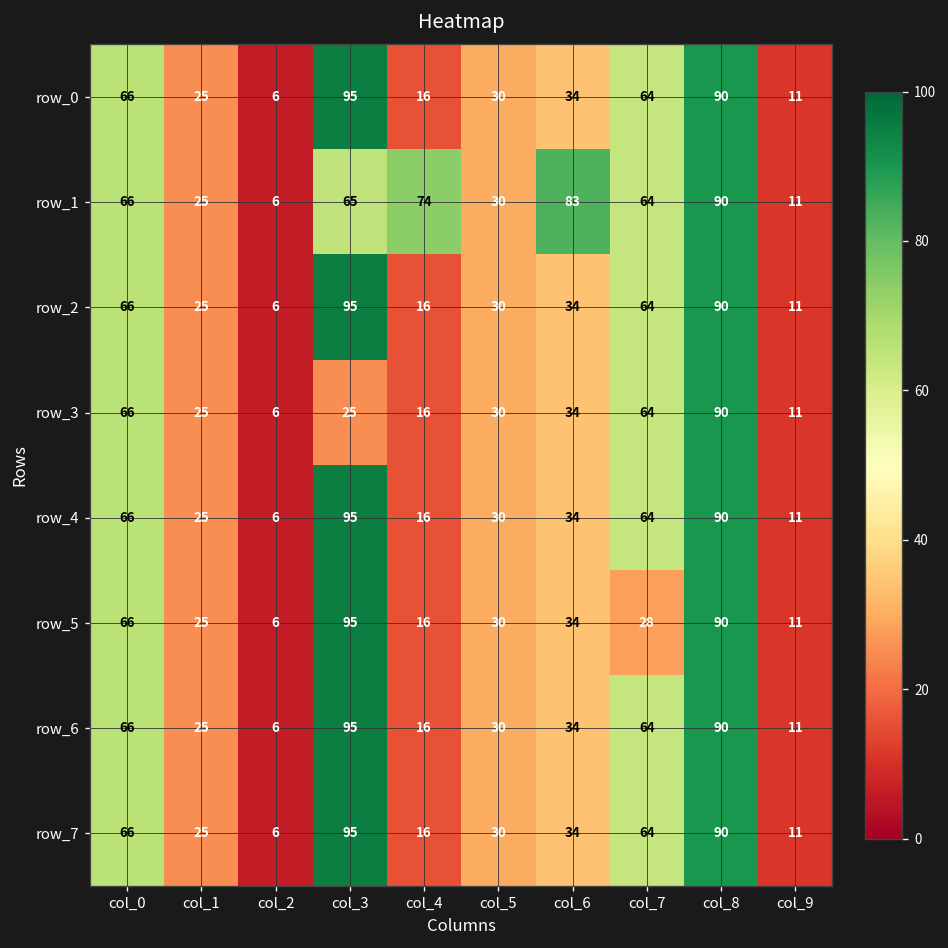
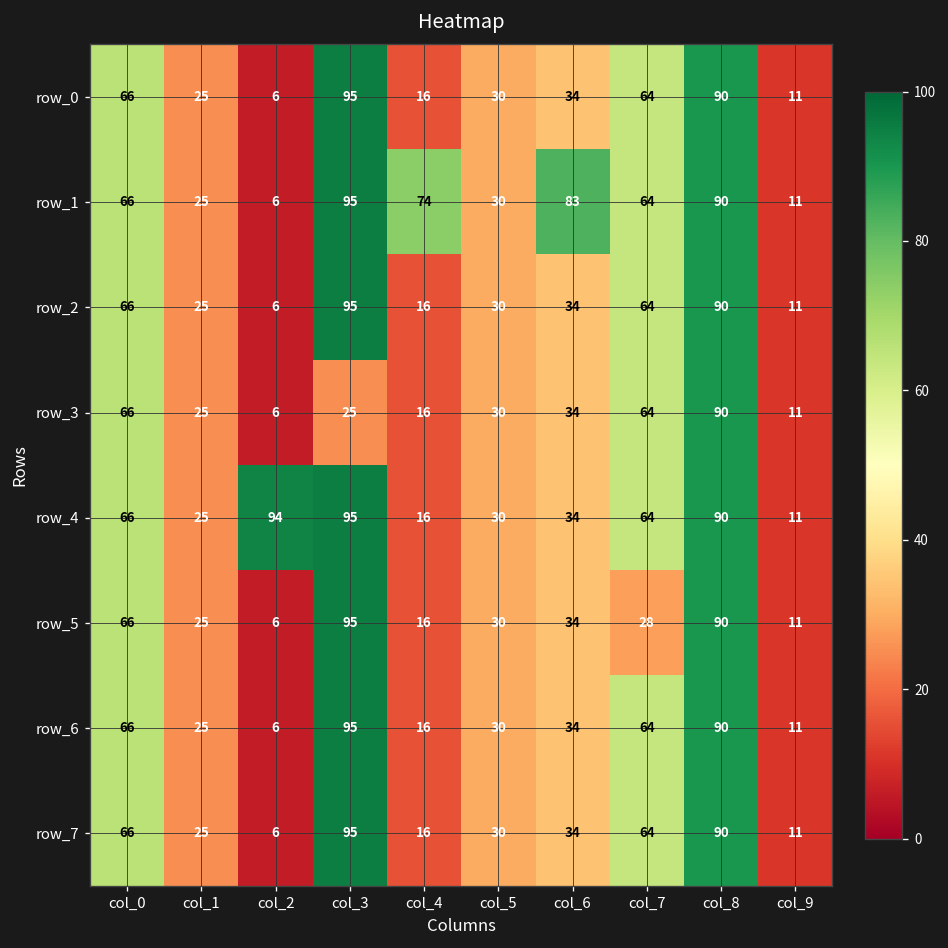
  {
    "row_0": {
      "col_0": 66,
      "col_1": 25,
      "col_2": 6,
      "col_3": 95,
      "col_4": 16,
      "col_5": 30,
      "col_6": 34,
      "col_7": 64,
      "col_8": 90,
      "col_9": 11
    },
    "row_1": {
      "col_0": 66,
      "col_1": 25,
      "col_2": 6,
-     "col_3": 65,
+     "col_3": 95,
      "col_4": 74,
      "col_5": 30,
      "col_6": 83,
      "col_7": 64,
      "col_8": 90,
      "col_9": 11
    },
    "row_2": {
      "col_0": 66,
      "col_1": 25,
      "col_2": 6,
      "col_3": 95,
      "col_4": 16,
      "col_5": 30,
      "col_6": 34,
      "col_7": 64,
      "col_8": 90,
      "col_9": 11
    },
    "row_3": {
      "col_0": 66,
      "col_1": 25,
      "col_2": 6,
      "col_3": 25,
      "col_4": 16,
      "col_5": 30,
      "col_6": 34,
      "col_7": 64,
      "col_8": 90,
      "col_9": 11
    },
    "row_4": {
      "col_0": 66,
      "col_1": 25,
-     "col_2": 6,
+     "col_2": 94,
      "col_3": 95,
      "col_4": 16,
      "col_5": 30,
      "col_6": 34,
      "col_7": 64,
      "col_8": 90,
      "col_9": 11
    },
    "row_5": {
      "col_0": 66,
      "col_1": 25,
      "col_2": 6,
      "col_3": 95,
      "col_4": 16,
      "col_5": 30,
      "col_6": 34,
      "col_7": 28,
      "col_8": 90,
      "col_9": 11
    },
    "row_6": {
      "col_0": 66,
      "col_1": 25,
      "col_2": 6,
      "col_3": 95,
      "col_4": 16,
      "col_5": 30,
      "col_6": 34,
      "col_7": 64,
      "col_8": 90,
      "col_9": 11
    },
    "row_7": {
      "col_0": 66,
      "col_1": 25,
      "col_2": 6,
      "col_3": 95,
      "col_4": 16,
      "col_5": 30,
      "col_6": 34,
      "col_7": 64,
      "col_8": 90,
      "col_9": 11
    }
  }
